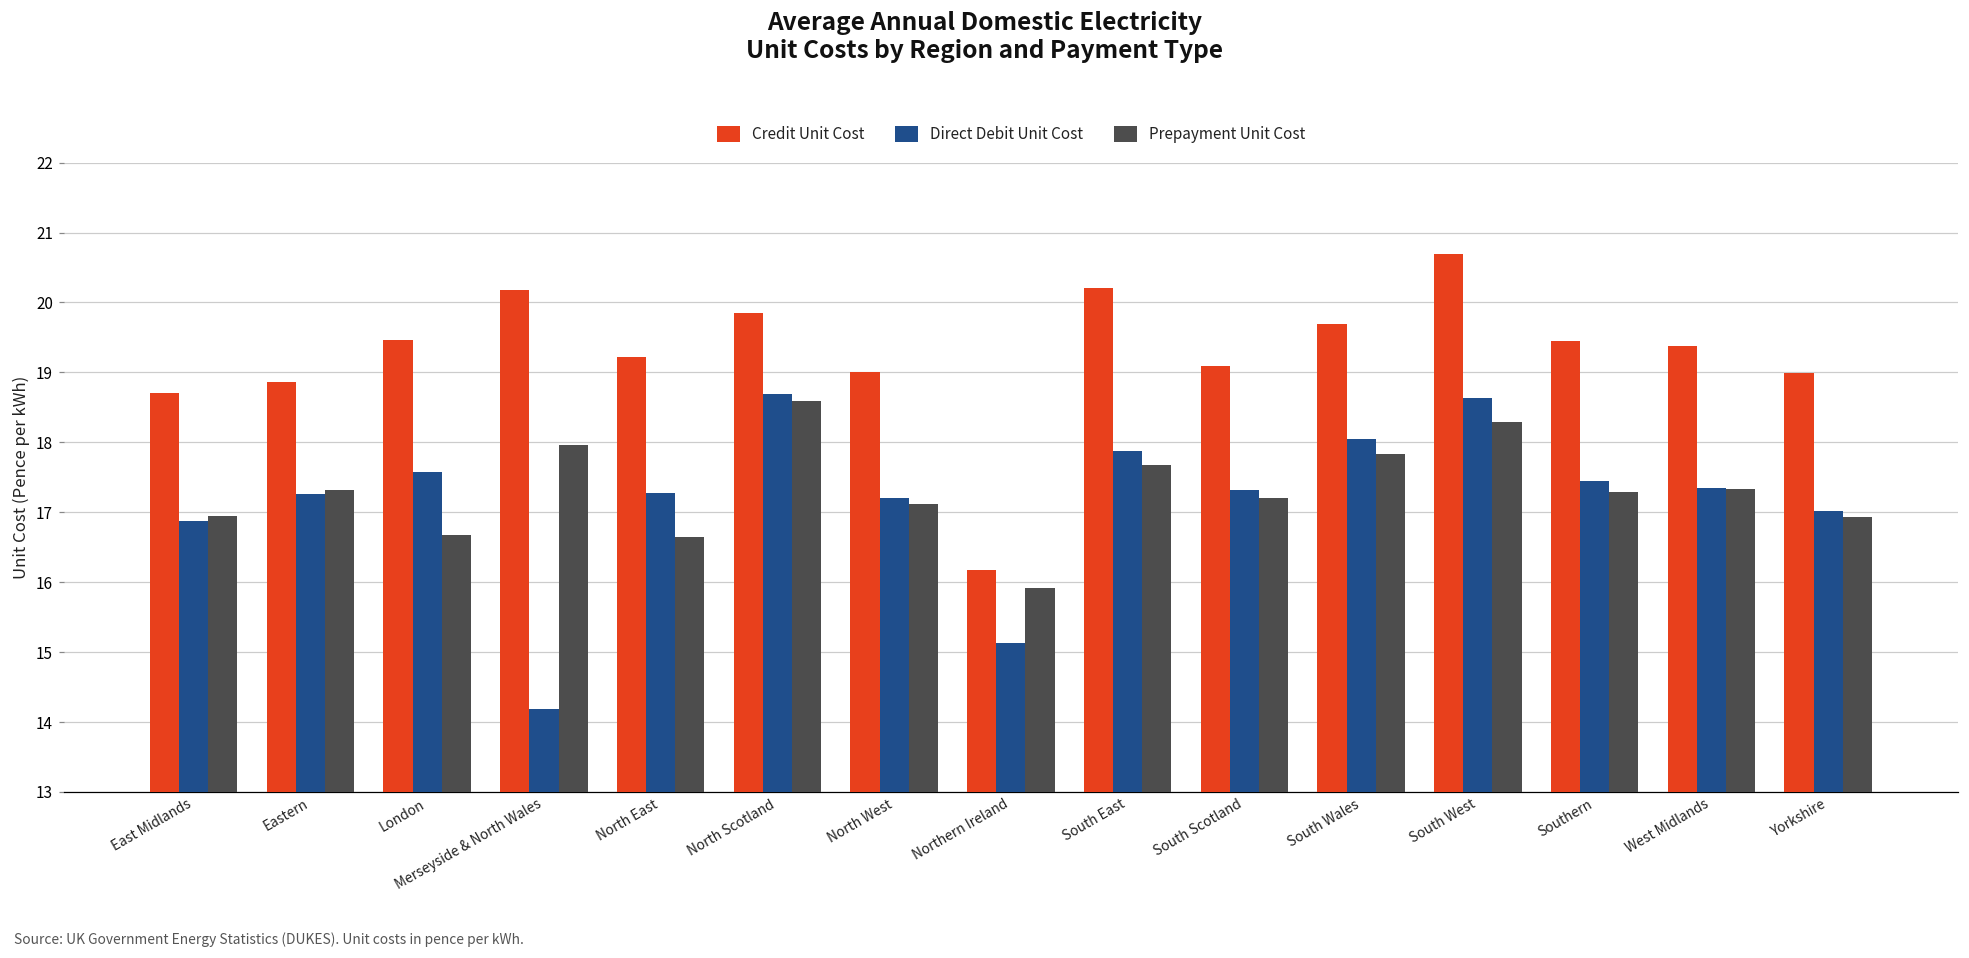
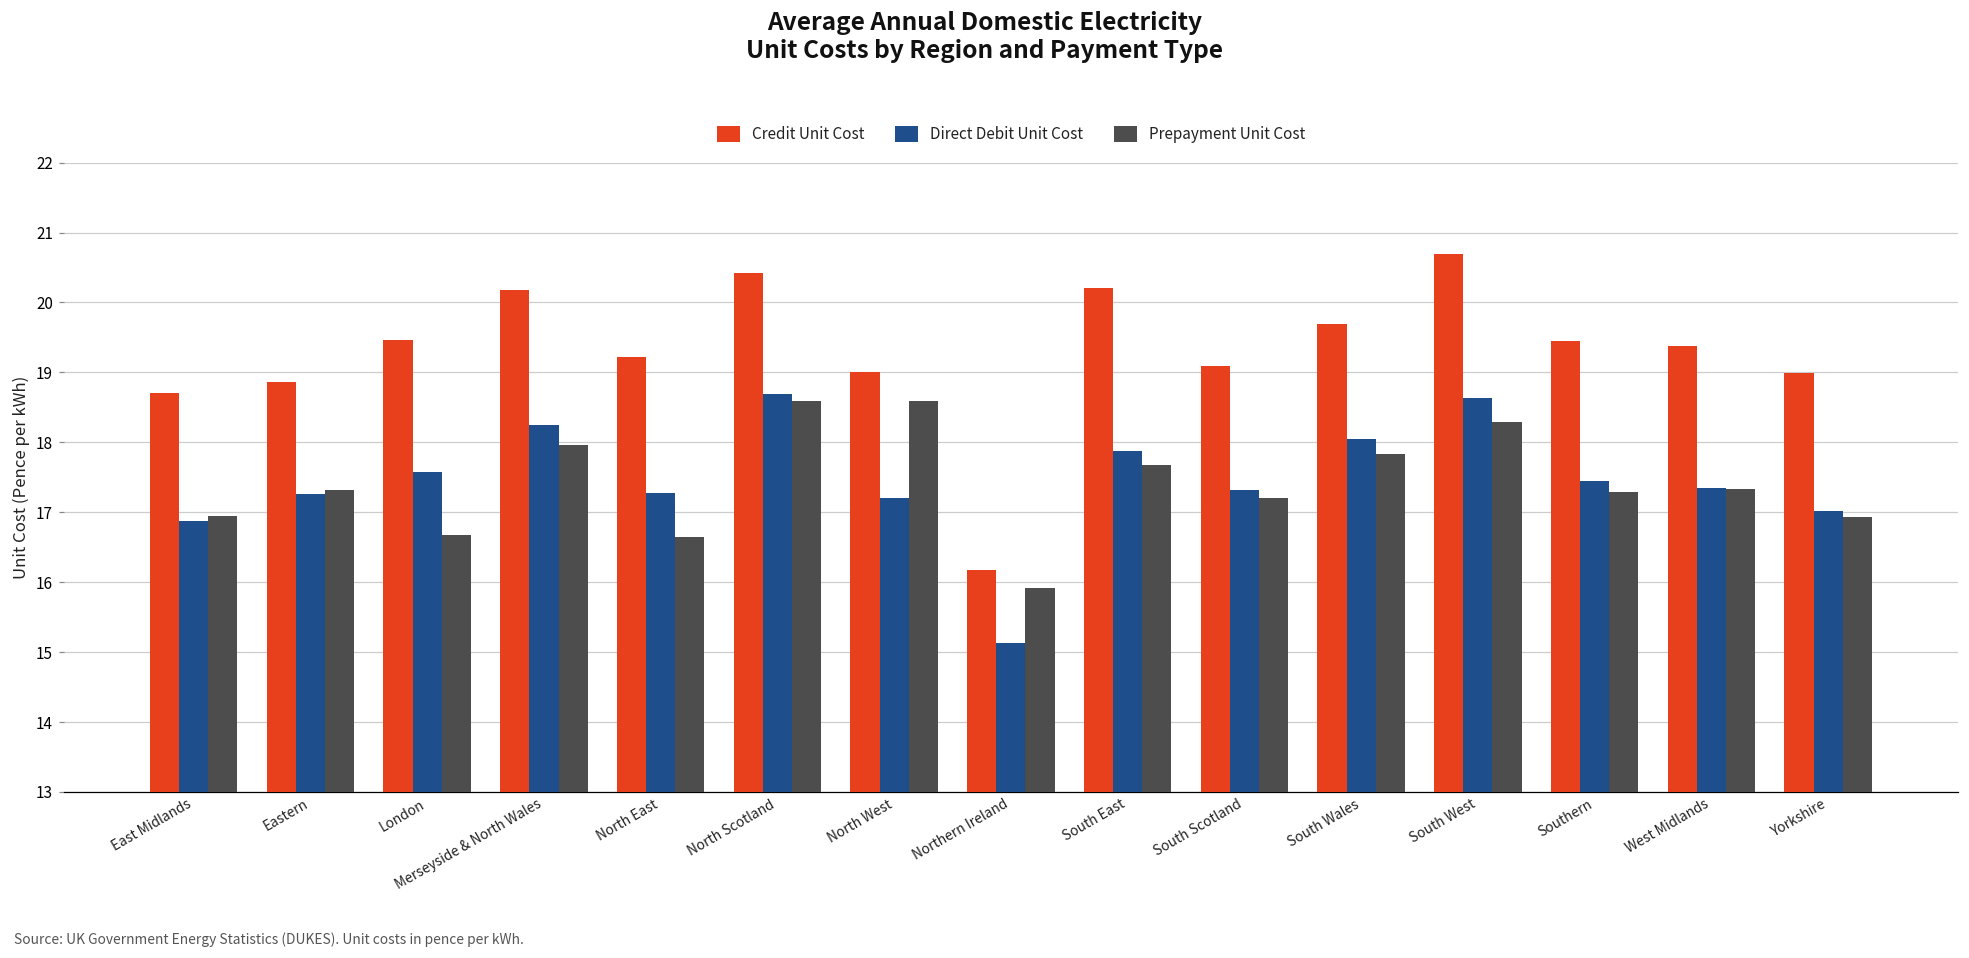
  {
    "Credit Unit Cost": {
      "East Midlands": 18.7,
      "Eastern": 18.9,
      "London": 19.5,
      "Merseyside & North Wales": 20.2,
      "North East": 19.2,
-     "North Scotland": 19.9,
+     "North Scotland": 20.4,
      "North West": 19.0,
      "Northern Ireland": 16.2,
      "South East": 20.2,
      "South Scotland": 19.1,
      "South Wales": 19.7,
      "South West": 20.7,
      "Southern": 19.5,
      "West Midlands": 19.4,
      "Yorkshire": 19.0
    },
    "Direct Debit Unit Cost": {
      "East Midlands": 16.9,
      "Eastern": 17.3,
      "London": 17.6,
-     "Merseyside & North Wales": 14.2,
+     "Merseyside & North Wales": 18.3,
      "North East": 17.3,
      "North Scotland": 18.7,
      "North West": 17.2,
      "Northern Ireland": 15.1,
      "South East": 17.9,
      "South Scotland": 17.3,
      "South Wales": 18.0,
      "South West": 18.6,
      "Southern": 17.5,
      "West Midlands": 17.4,
      "Yorkshire": 17.0
    },
    "Prepayment Unit Cost": {
      "East Midlands": 17.0,
      "Eastern": 17.3,
      "London": 16.7,
      "Merseyside & North Wales": 18.0,
      "North East": 16.6,
      "North Scotland": 18.6,
-     "North West": 17.1,
+     "North West": 18.6,
      "Northern Ireland": 15.9,
      "South East": 17.7,
      "South Scotland": 17.2,
      "South Wales": 17.8,
      "South West": 18.3,
      "Southern": 17.3,
      "West Midlands": 17.3,
      "Yorkshire": 16.9
    }
  }
